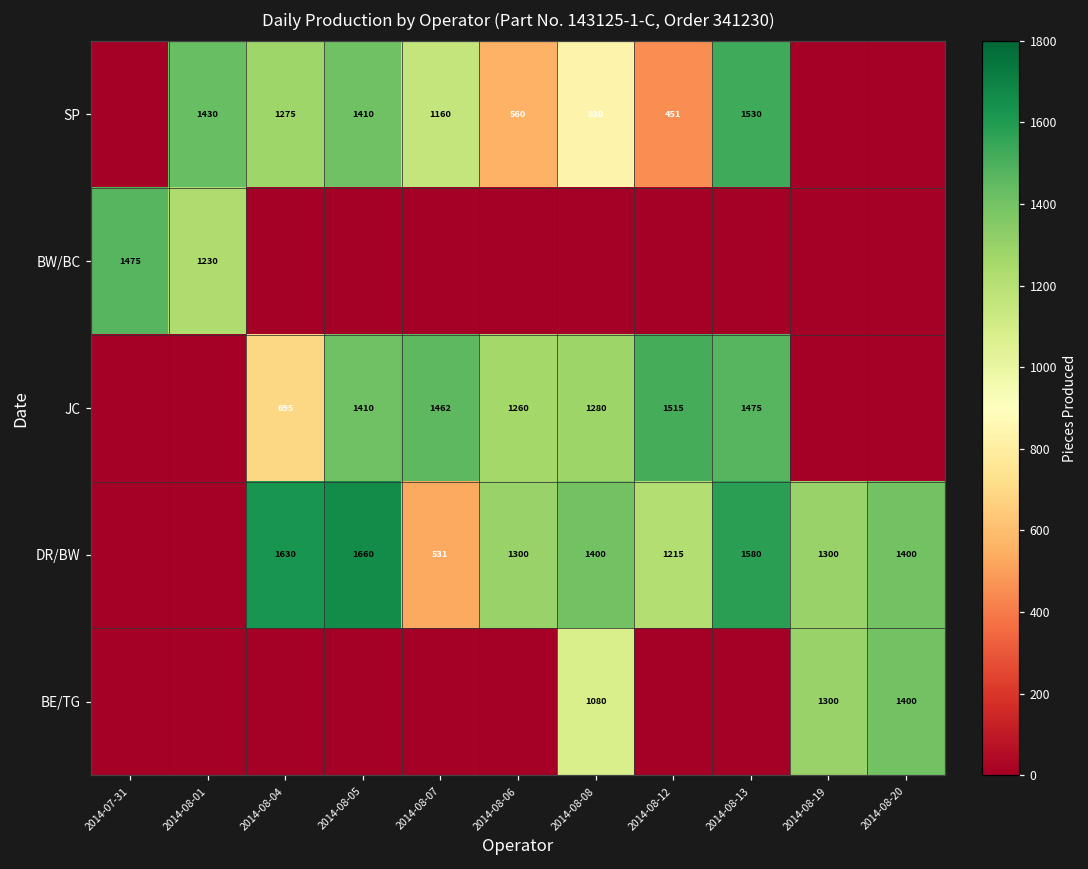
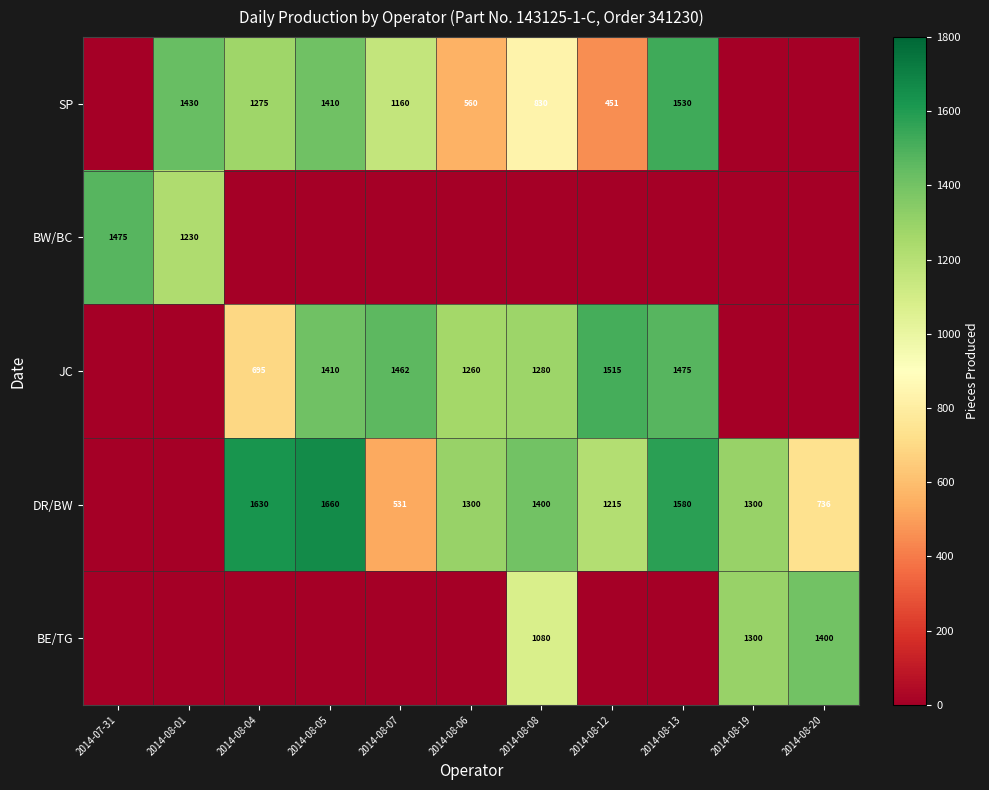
  {
    "SP": {
      "2014-08-01": 1430,
      "2014-08-04": 1275,
      "2014-08-05": 1410,
      "2014-08-07": 1160,
      "2014-08-06": 560,
      "2014-08-08": 830,
      "2014-08-12": 451,
      "2014-08-13": 1530
    },
    "BW/BC": {
      "2014-07-31": 1475,
      "2014-08-01": 1230
    },
    "JC": {
      "2014-08-04": 695,
      "2014-08-05": 1410,
      "2014-08-07": 1462,
      "2014-08-06": 1260,
      "2014-08-08": 1280,
      "2014-08-12": 1515,
      "2014-08-13": 1475
    },
    "DR/BW": {
      "2014-08-04": 1630,
      "2014-08-05": 1660,
      "2014-08-07": 531,
      "2014-08-06": 1300,
      "2014-08-08": 1400,
      "2014-08-12": 1215,
      "2014-08-13": 1580,
      "2014-08-19": 1300,
-     "2014-08-20": 1400
+     "2014-08-20": 736
    },
    "BE/TG": {
      "2014-08-08": 1080,
      "2014-08-19": 1300,
      "2014-08-20": 1400
    }
  }
